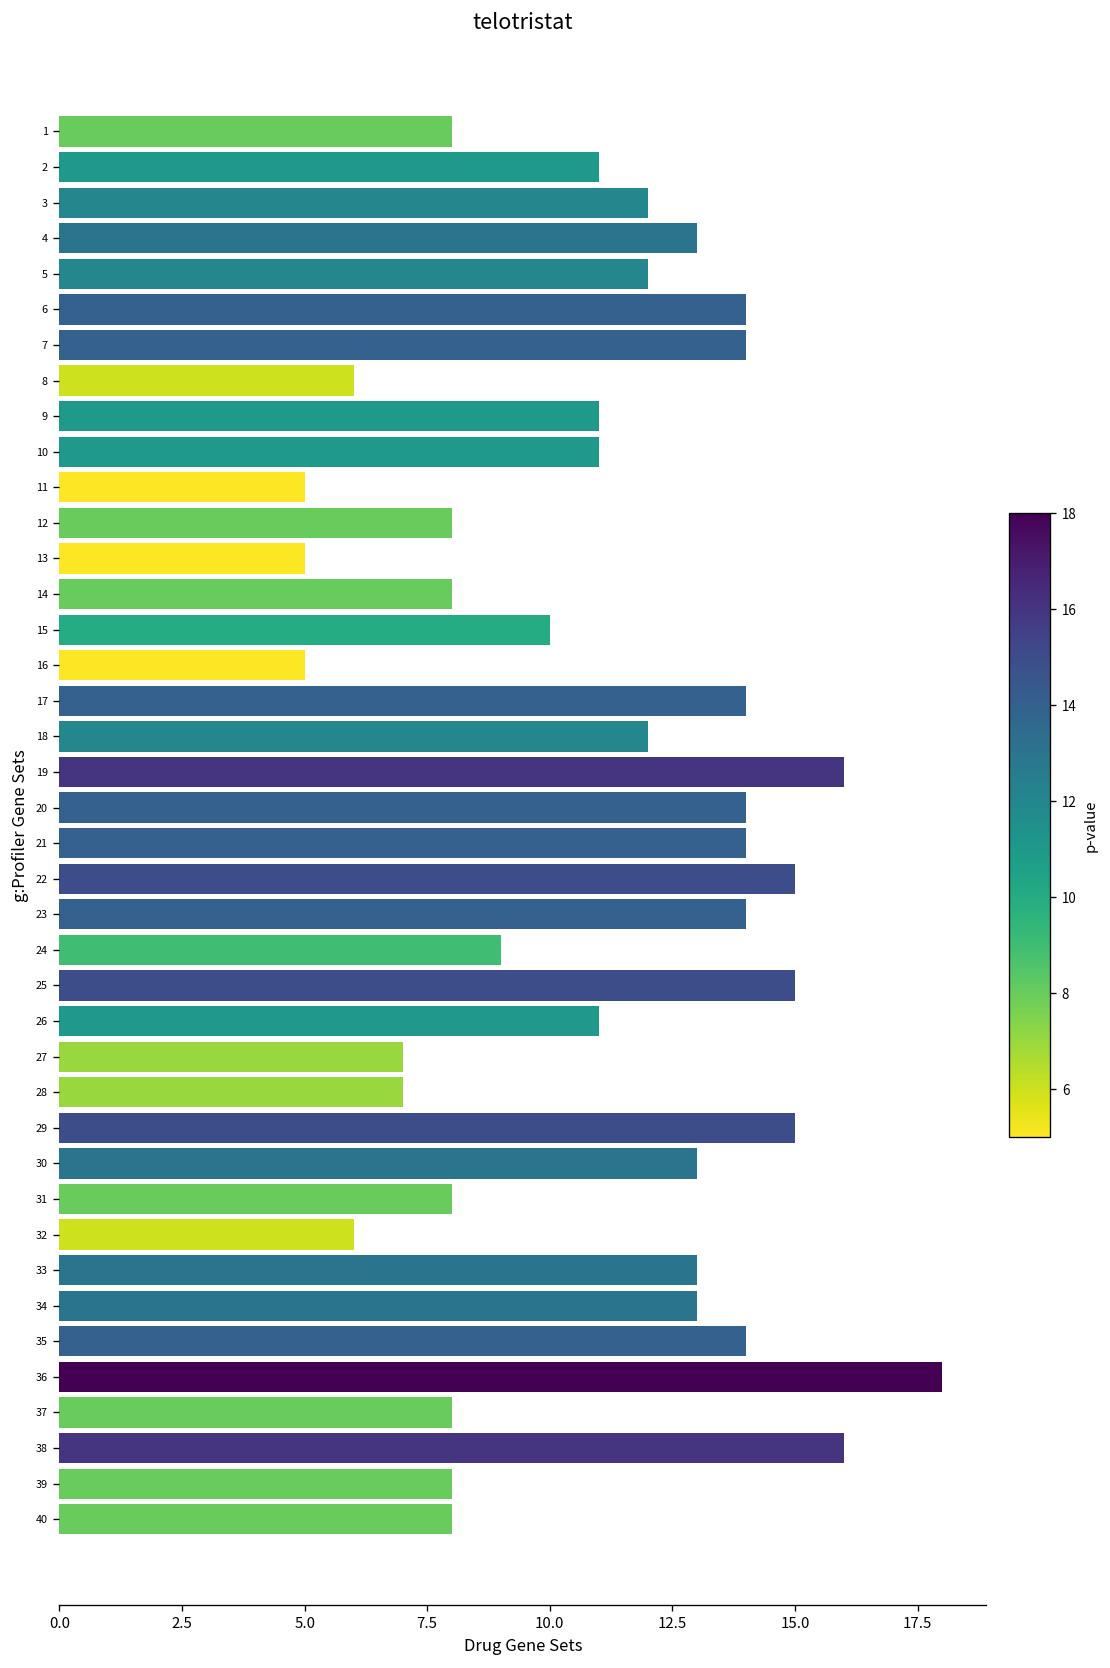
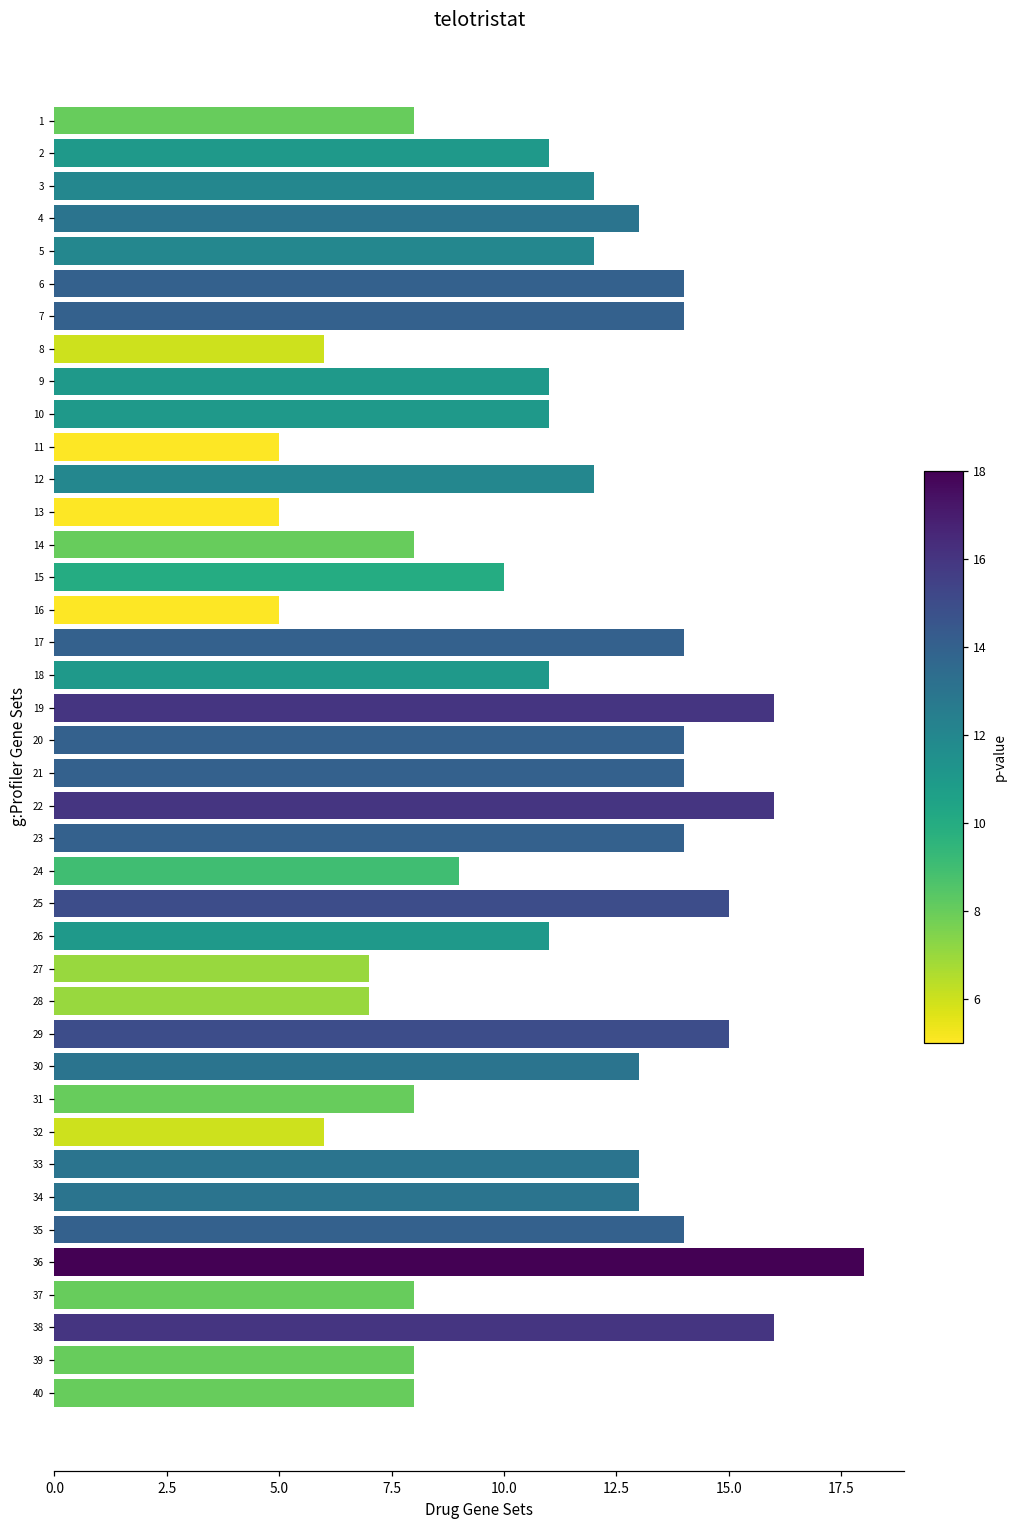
  {
    "1": 8,
    "2": 11,
    "3": 12,
    "4": 13,
    "5": 12,
    "6": 14,
    "7": 14,
    "8": 6,
    "9": 11,
    "10": 11,
    "11": 5,
-   "12": 8,
+   "12": 12,
    "13": 5,
    "14": 8,
    "15": 10,
    "16": 5,
    "17": 14,
-   "18": 12,
+   "18": 11,
    "19": 16,
    "20": 14,
    "21": 14,
-   "22": 15,
+   "22": 16,
    "23": 14,
    "24": 9,
    "25": 15,
    "26": 11,
    "27": 7,
    "28": 7,
    "29": 15,
    "30": 13,
    "31": 8,
    "32": 6,
    "33": 13,
    "34": 13,
    "35": 14,
    "36": 18,
    "37": 8,
    "38": 16,
    "39": 8,
    "40": 8
  }
